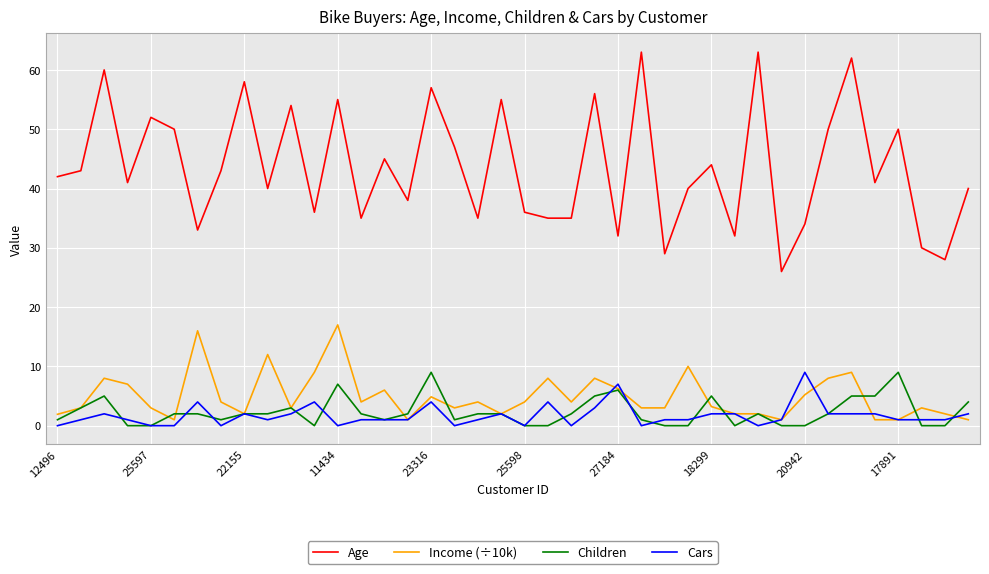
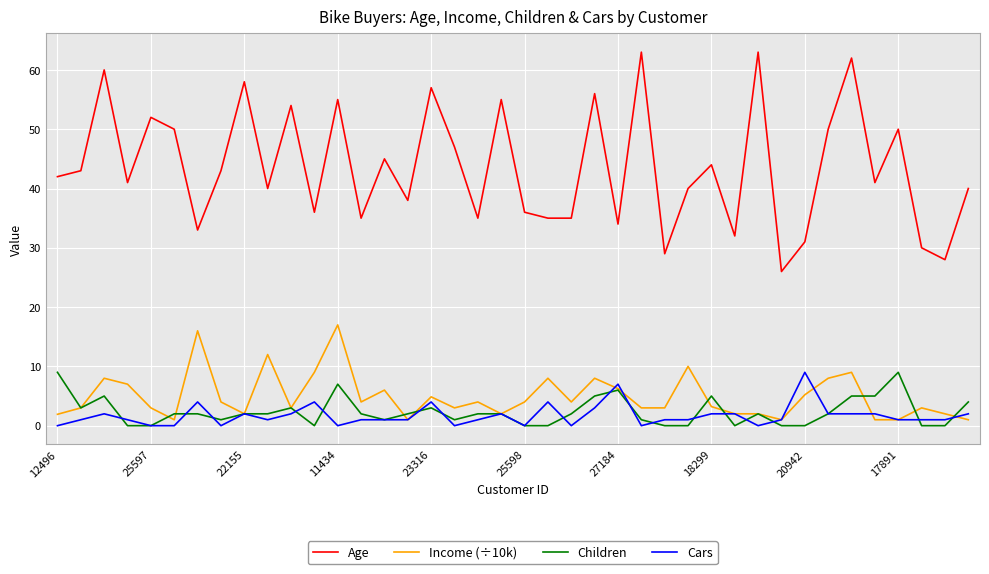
  {
    "Age": {
      "12496": 42,
      "25597": 52,
      "22155": 58,
      "11434": 55,
      "23316": 57,
      "25598": 36,
-     "27184": 32,
+     "27184": 34,
      "18299": 44,
-     "20942": 34,
+     "20942": 31,
      "17891": 50
    },
    "Income (÷10k)": {
      "12496": 2,
      "25597": 3,
      "11434": 17,
      "23316": 5,
      "25598": 4,
      "18299": 3,
      "20942": 5
    },
    "Children": {
-     "12496": 1,
+     "12496": 9,
      "11434": 7,
-     "23316": 9,
+     "23316": 3,
      "18299": 5,
      "20942": 0,
      "17891": 9
    },
    "Cars": {
      "12496": 0,
      "11434": 0,
      "23316": 4,
      "27184": 7,
      "18299": 2,
      "20942": 9
    }
  }
